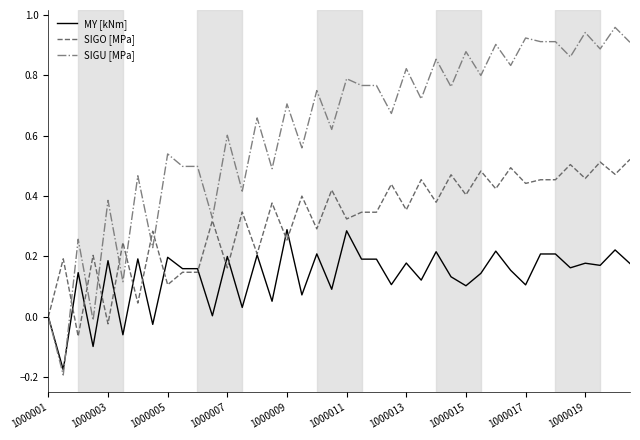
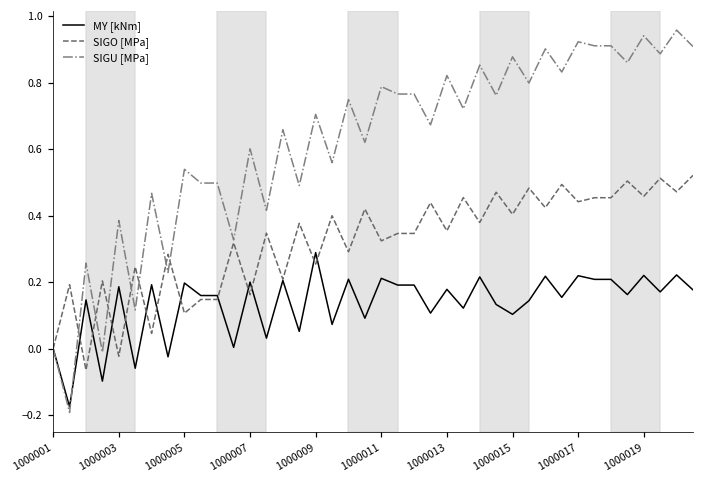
  {
    "MY [kNm]": {
      "1000003": 0.19,
      "1000005": 0.20,
      "1000007": 0.20,
      "1000009": 0.29,
-     "1000011": 0.28,
+     "1000011": 0.21,
      "1000013": 0.18,
      "1000015": 0.10,
-     "1000017": 0.11,
-     "1000019": 0.18
+     "1000017": 0.22,
+     "1000019": 0.22
    }
  }
